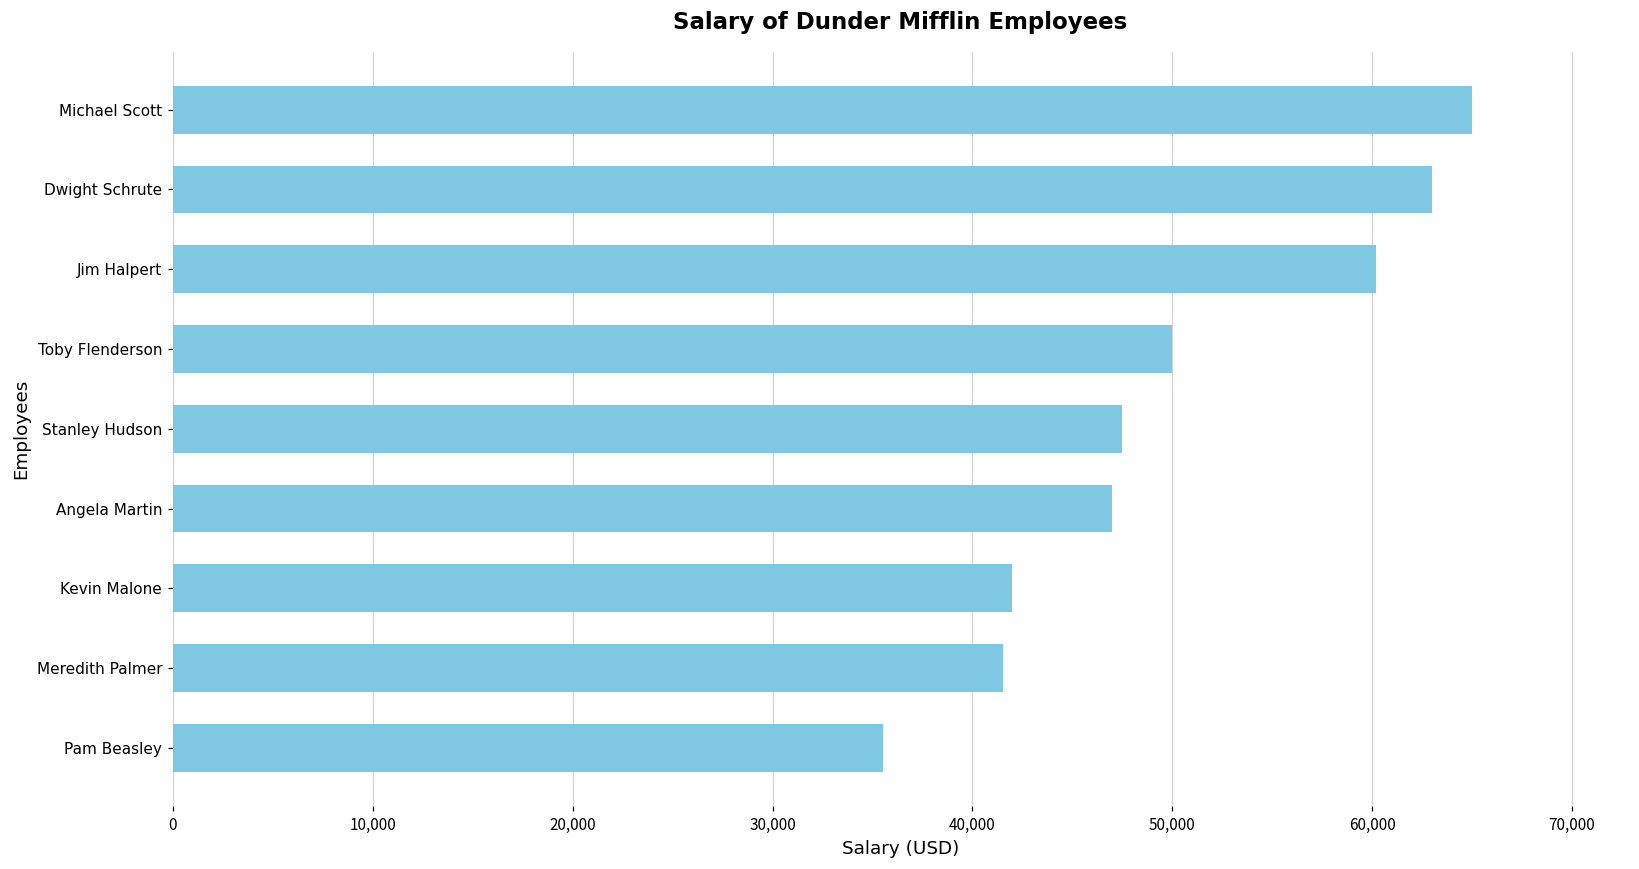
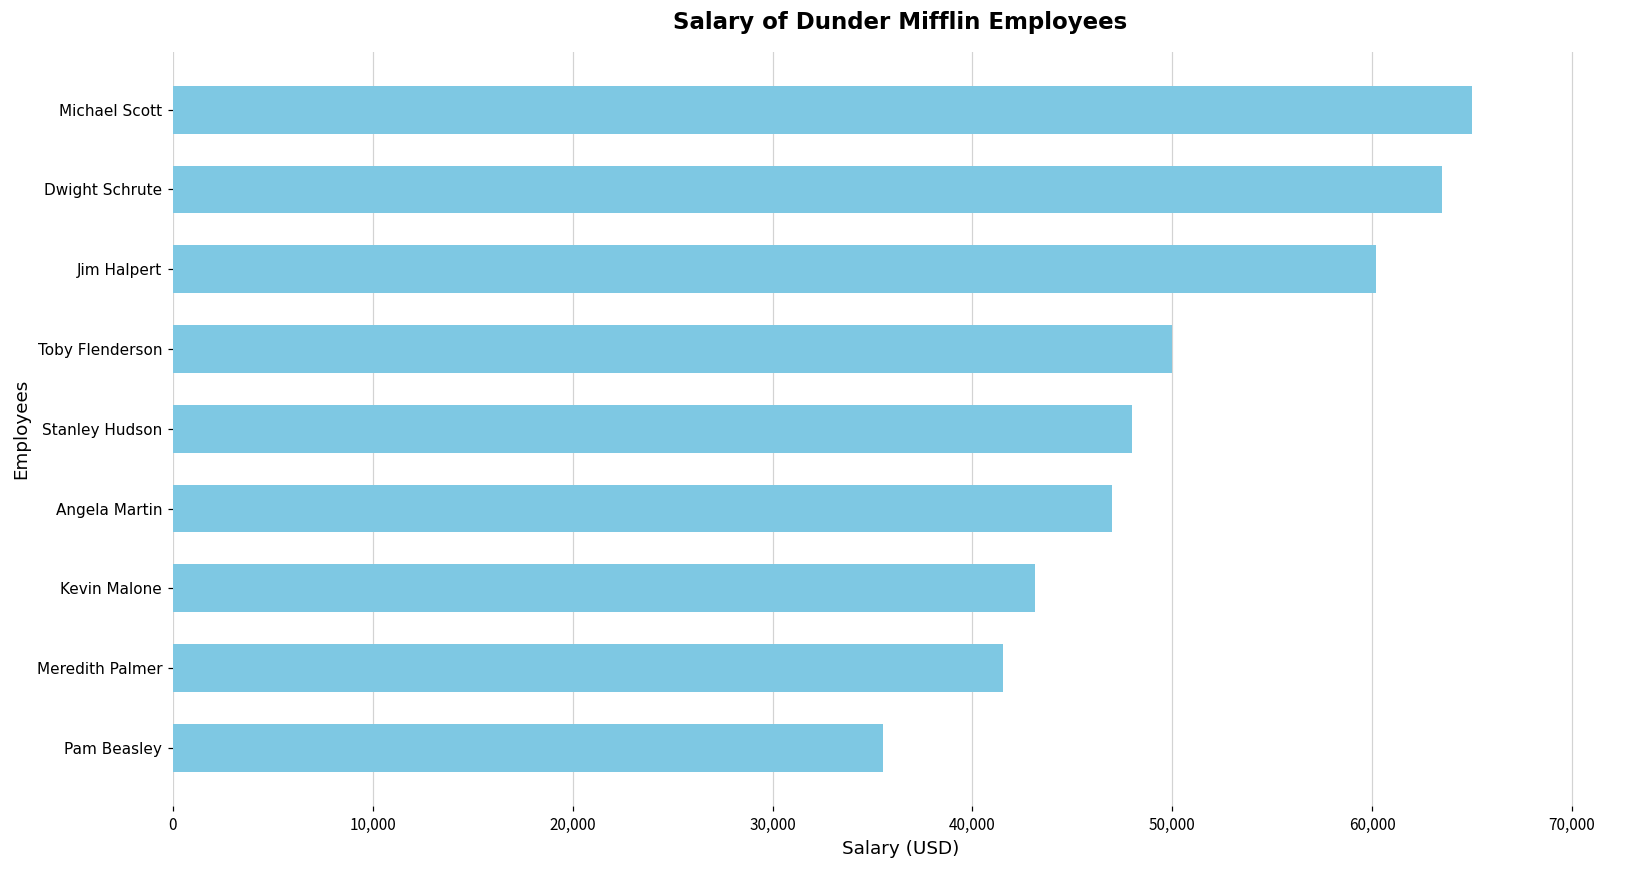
  {
    "Michael Scott": "65,000",
-   "Dwight Schrute": "63,000",
+   "Dwight Schrute": "63,500",
    "Jim Halpert": "60,200",
    "Toby Flenderson": "50,000",
-   "Stanley Hudson": "47,500",
+   "Stanley Hudson": "48,000",
    "Angela Martin": "47,000",
-   "Kevin Malone": "42,000",
+   "Kevin Malone": "43,100",
    "Meredith Palmer": "41,500",
    "Pam Beasley": "35,500"
  }
